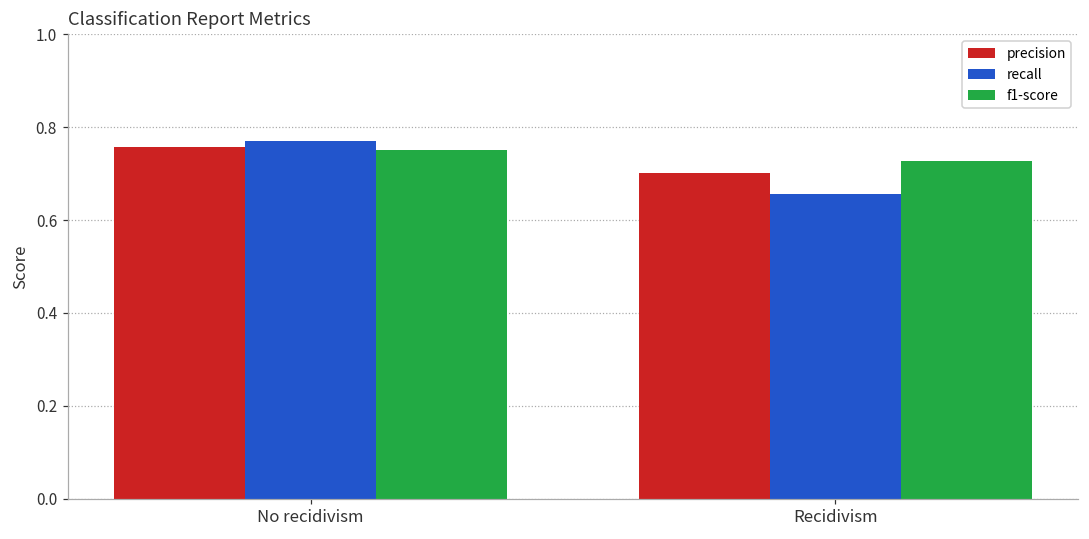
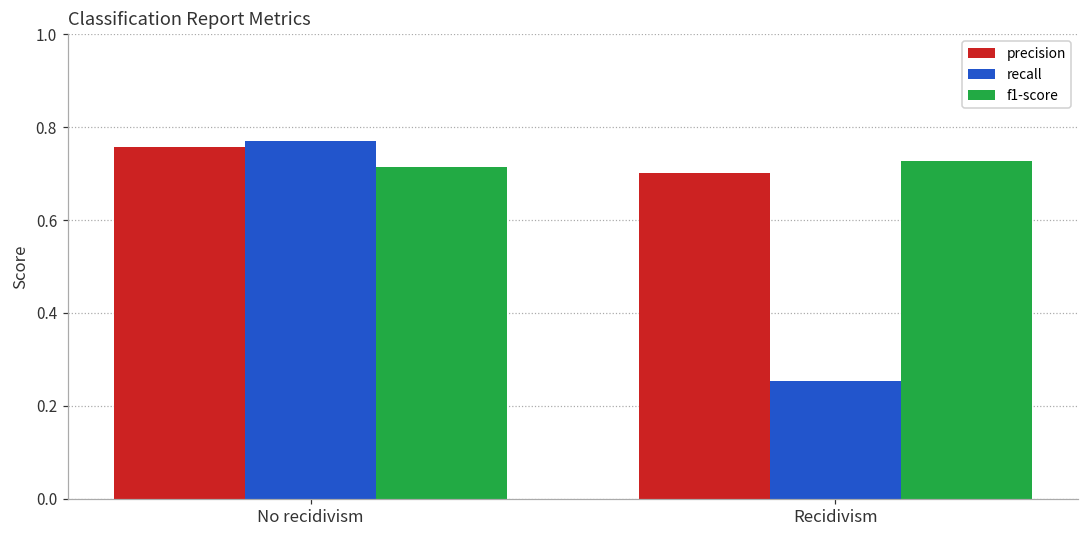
  {
    "precision": {
      "No recidivism": 0.76,
      "Recidivism": 0.70
    },
    "recall": {
      "No recidivism": 0.77,
-     "Recidivism": 0.66
+     "Recidivism": 0.25
    },
    "f1-score": {
-     "No recidivism": 0.75,
+     "No recidivism": 0.71,
      "Recidivism": 0.73
    }
  }
